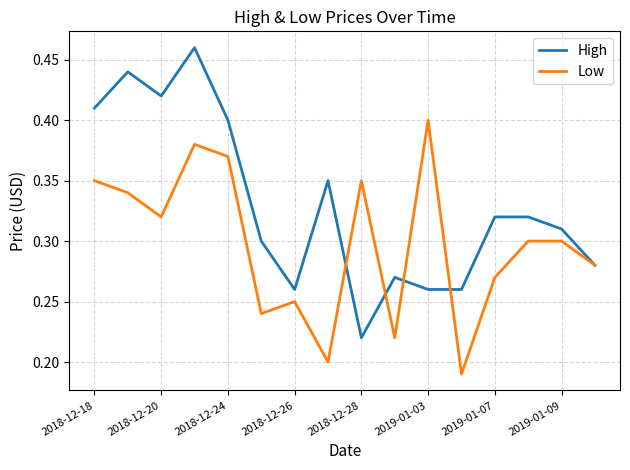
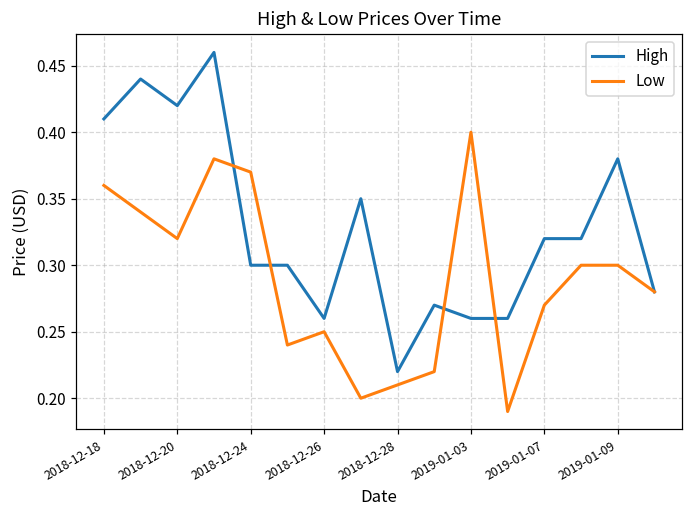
  {
    "High": {
      "2018-12-18": 0.41,
      "2018-12-20": 0.42,
-     "2018-12-24": 0.4,
+     "2018-12-24": 0.3,
      "2018-12-26": 0.26,
      "2018-12-28": 0.22,
      "2019-01-03": 0.26,
      "2019-01-07": 0.32,
-     "2019-01-09": 0.31
+     "2019-01-09": 0.38
    },
    "Low": {
-     "2018-12-18": 0.35,
+     "2018-12-18": 0.36,
      "2018-12-20": 0.32,
      "2018-12-24": 0.37,
      "2018-12-26": 0.25,
-     "2018-12-28": 0.35,
+     "2018-12-28": 0.21,
      "2019-01-03": 0.40,
      "2019-01-07": 0.27,
      "2019-01-09": 0.30
    }
  }
